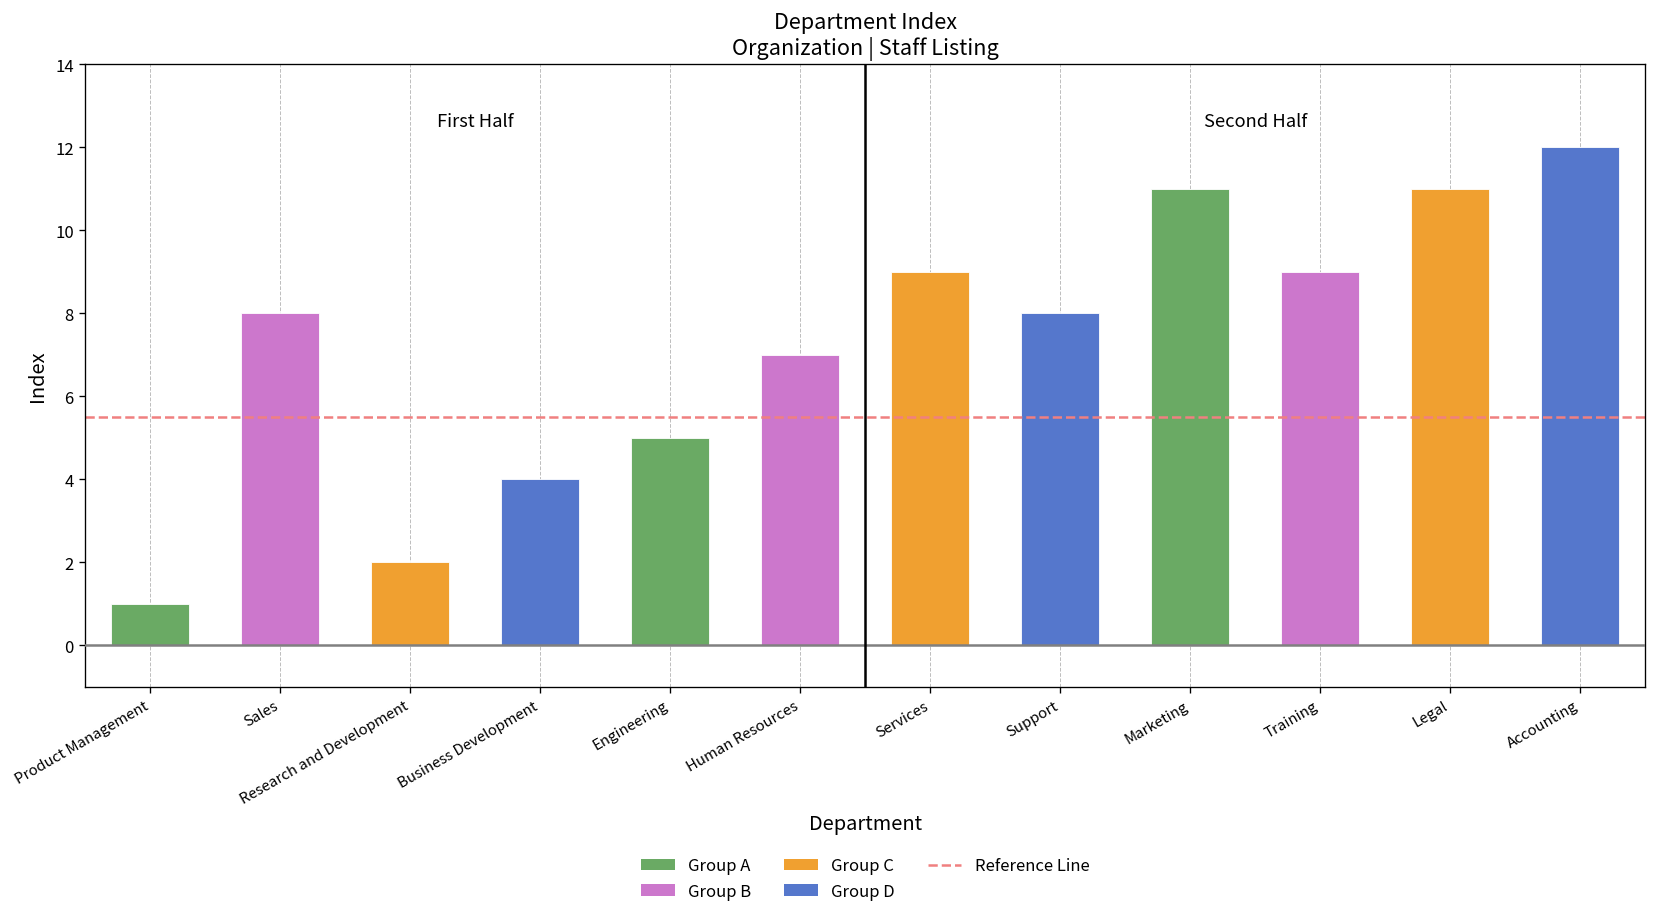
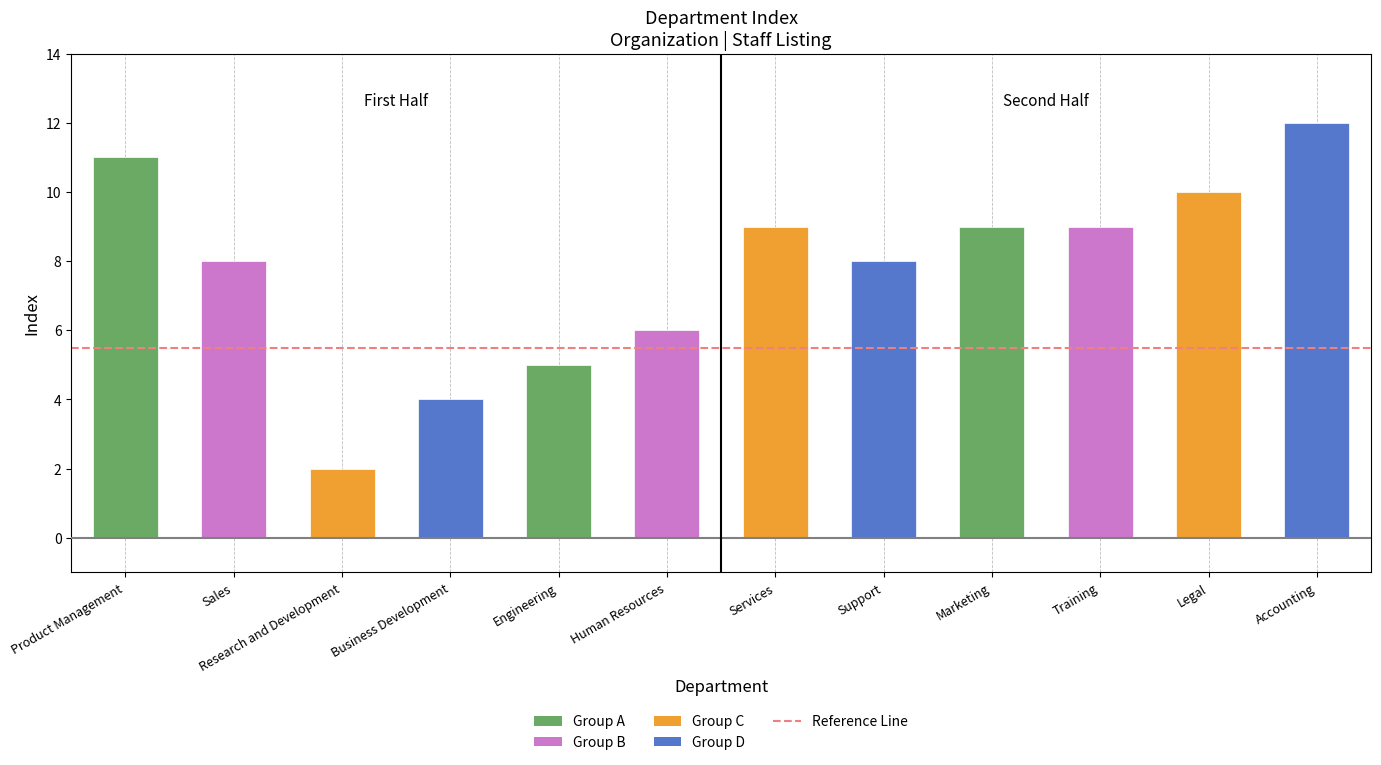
  {
-   "Product Management": 1,
+   "Product Management": 11,
    "Sales": 8,
    "Research and Development": 2,
    "Business Development": 4,
    "Engineering": 5,
-   "Human Resources": 7,
+   "Human Resources": 6,
    "Services": 9,
    "Support": 8,
-   "Marketing": 11,
+   "Marketing": 9,
    "Training": 9,
-   "Legal": 11,
+   "Legal": 10,
    "Accounting": 12
  }
